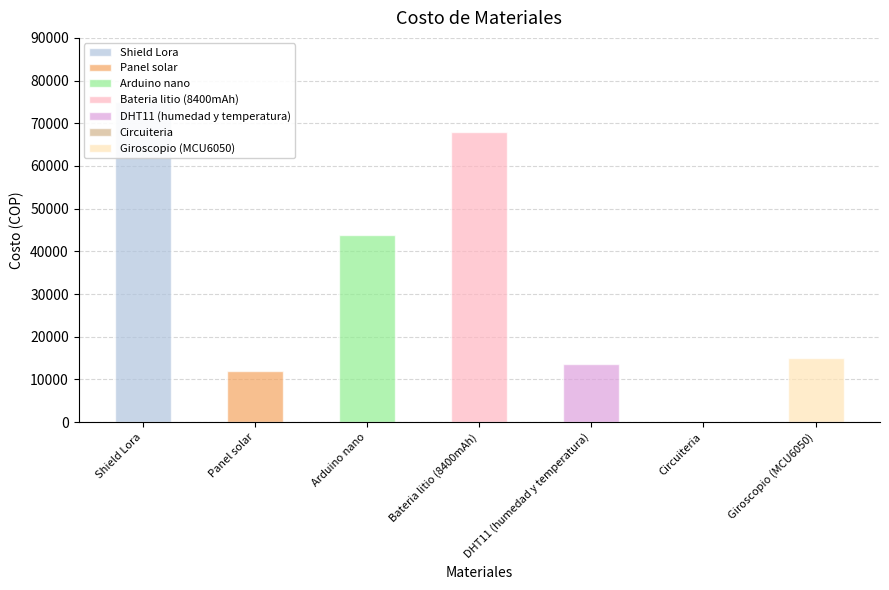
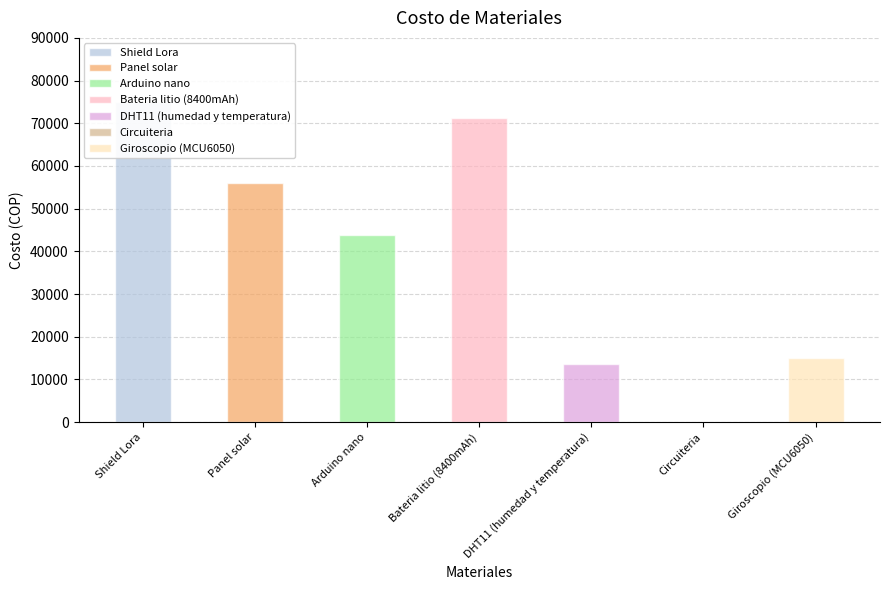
  {
-   "Panel solar": 12000,
+   "Panel solar": 56000,
    "Arduino nano": 44000,
-   "Bateria litio (8400mAh)": 68000,
+   "Bateria litio (8400mAh)": 71000,
    "DHT11 (humedad y temperatura)": 14000,
    "Circuiteria": 0,
    "Giroscopio (MCU6050)": 15000
  }
